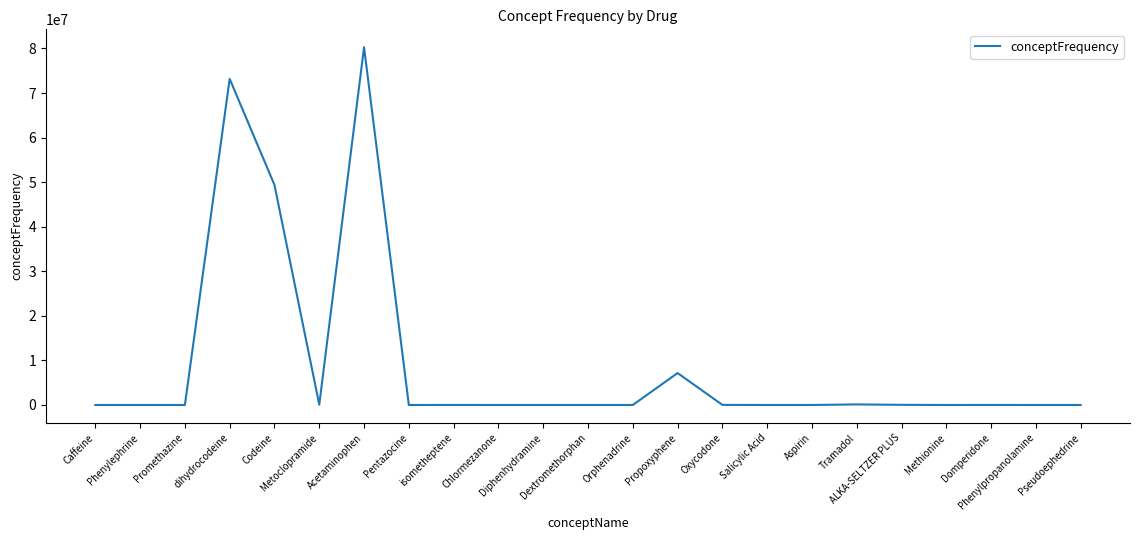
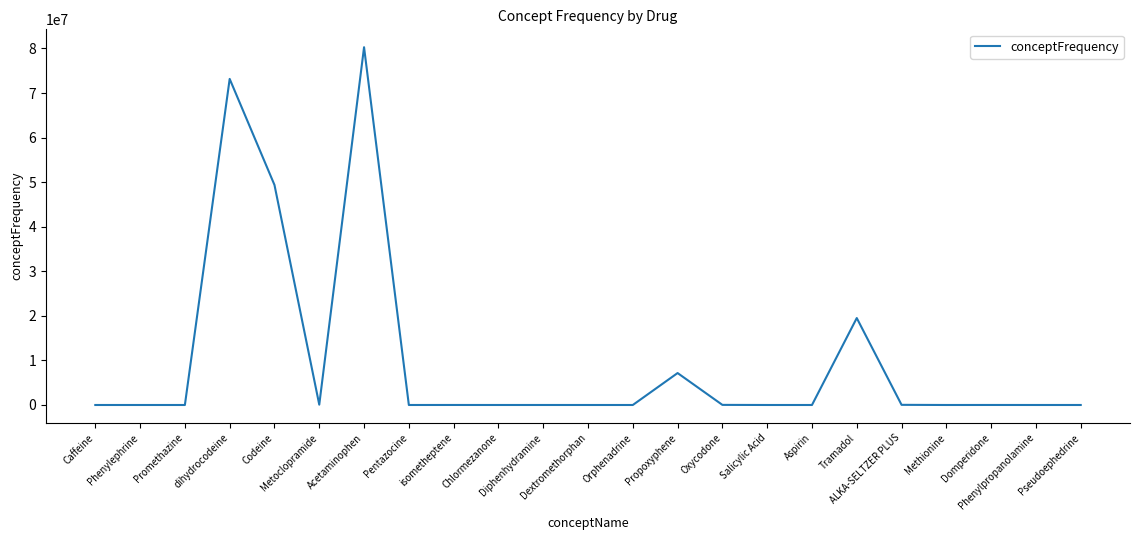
  {
    "Caffeine": 0,
    "Phenylephrine": 0,
    "Promethazine": 0,
    "dihydrocodeine": 73000000,
    "Codeine": 49000000,
    "Metoclopramide": 0,
    "Acetaminophen": 80000000,
    "Pentazocine": 0,
    "isometheptene": 0,
    "Chlormezanone": 0,
    "Diphenhydramine": 0,
    "Dextromethorphan": 0,
    "Orphenadrine": 0,
    "Propoxyphene": 7000000,
    "Oxycodone": 0,
    "Salicylic Acid": 0,
    "Aspirin": 0,
-   "Tramadol": 0,
+   "Tramadol": 20000000,
    "ALKA-SELTZER PLUS": 0,
    "Methionine": 0,
    "Domperidone": 0,
    "Phenylpropanolamine": 0,
    "Pseudoephedrine": 0
  }
